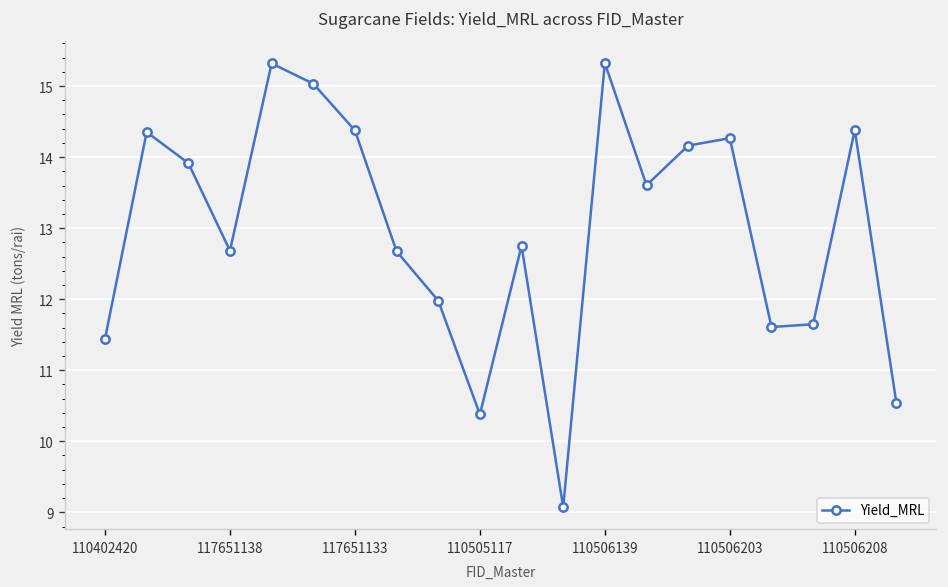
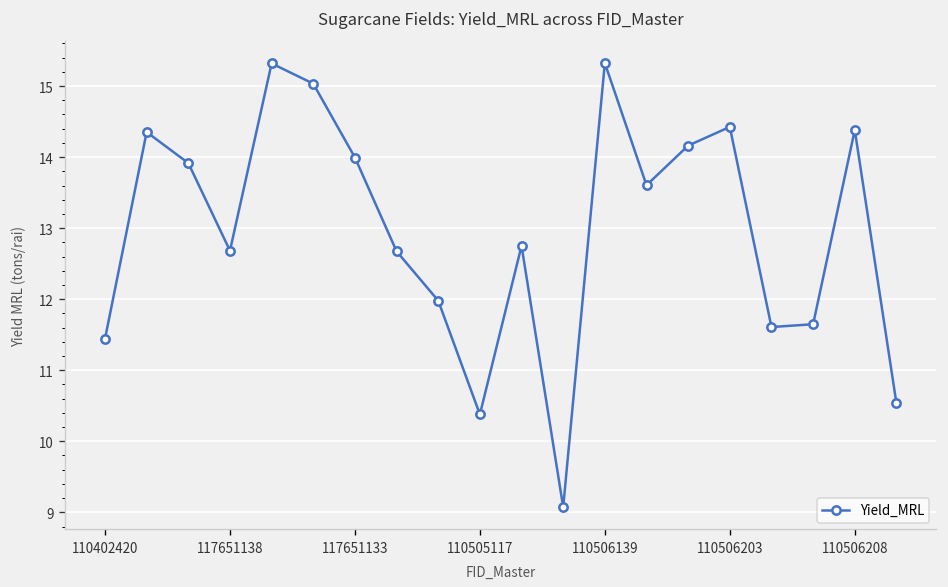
  {
    "110402420": 11.4,
    "117651138": 12.7,
-   "117651133": 14.4,
+   "117651133": 14.0,
    "110505117": 10.4,
    "110506139": 15.3,
-   "110506203": 14.3,
+   "110506203": 14.4,
    "110506208": 14.4
  }
